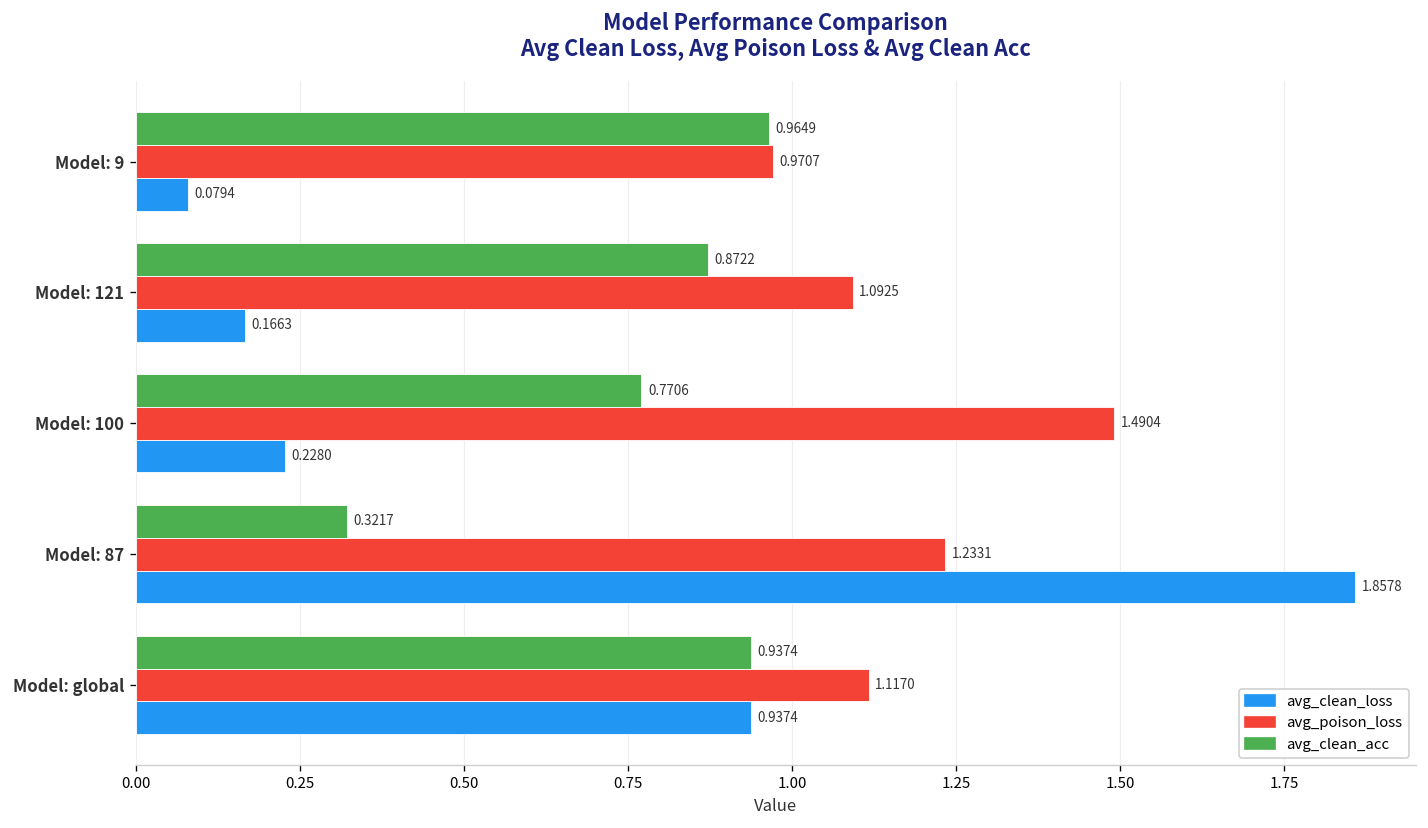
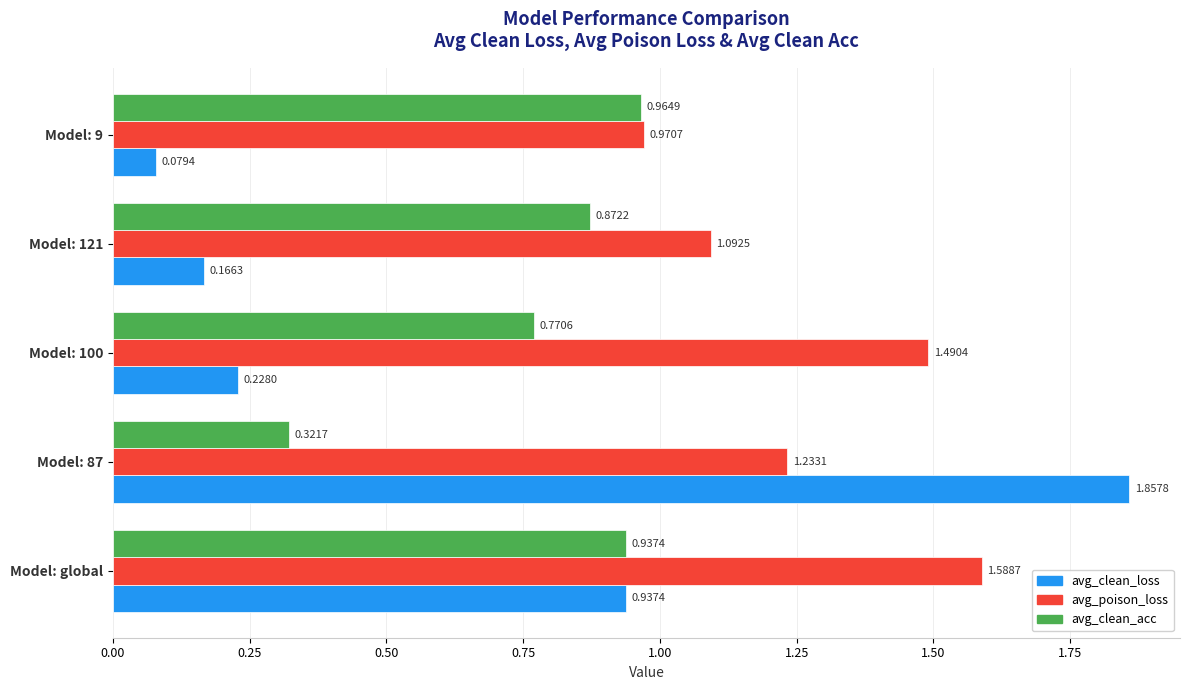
  {
    "avg_clean_loss": {
      "Model: 9": 0.0794,
      "Model: 121": 0.1663,
      "Model: 100": 0.2280,
      "Model: 87": 1.8578,
      "Model: global": 0.9374
    },
    "avg_poison_loss": {
      "Model: 9": 0.9707,
      "Model: 121": 1.0925,
      "Model: 100": 1.4904,
      "Model: 87": 1.2331,
-     "Model: global": 1.1170
+     "Model: global": 1.5887
    },
    "avg_clean_acc": {
      "Model: 9": 0.9649,
      "Model: 121": 0.8722,
      "Model: 100": 0.7706,
      "Model: 87": 0.3217,
      "Model: global": 0.9374
    }
  }
